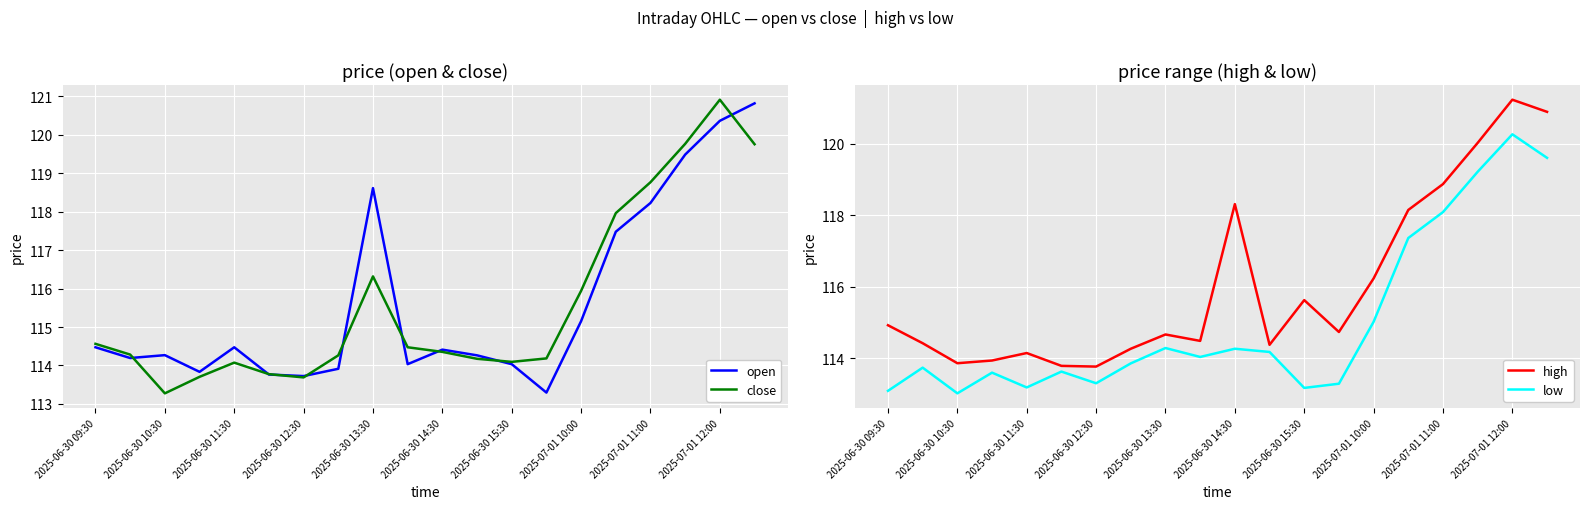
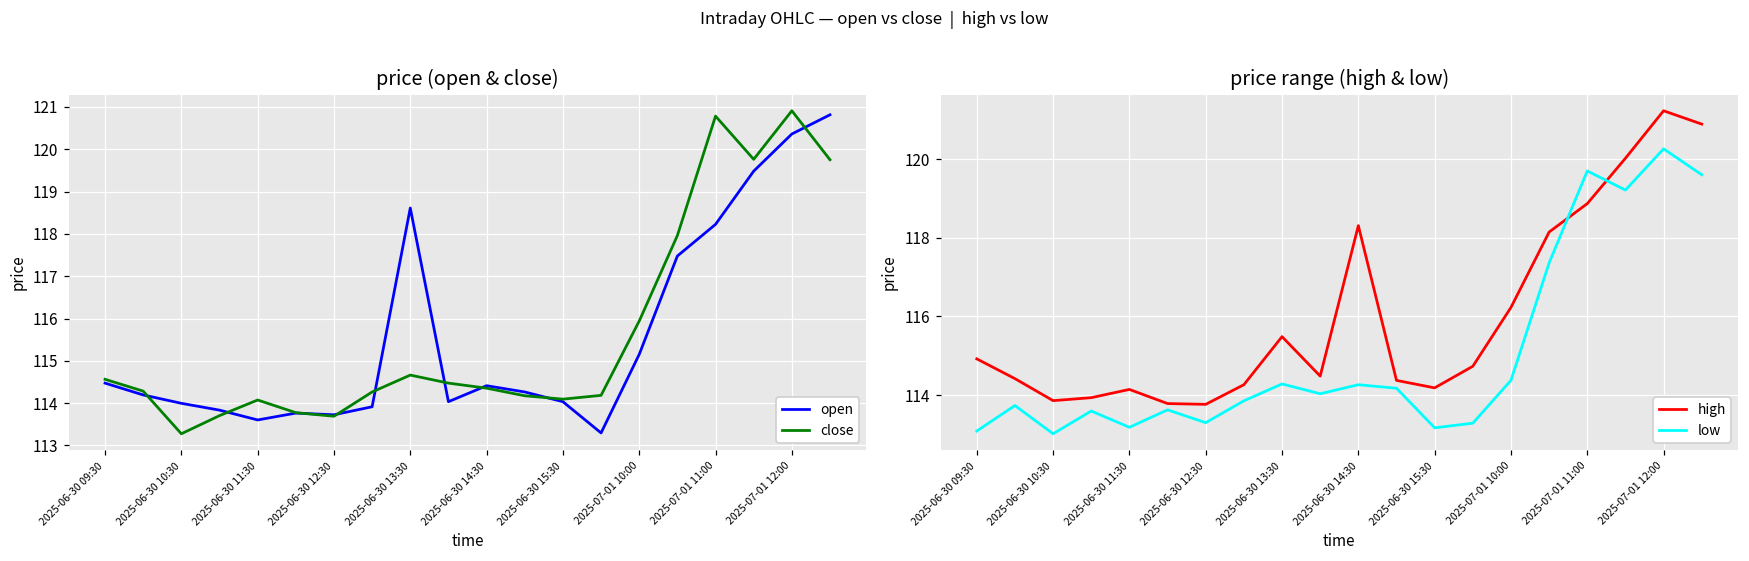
  {
    "price (open & close)": {
      "open": {
        "2025-06-30 09:30": 114.5,
-       "2025-06-30 10:30": 114.3,
-       "2025-06-30 11:30": 114.5,
+       "2025-06-30 10:30": 114.0,
+       "2025-06-30 11:30": 113.6,
        "2025-06-30 13:30": 118.6,
        "2025-07-01 10:00": 115.2,
        "2025-07-01 11:00": 118.2,
        "2025-07-01 12:00": 120.4
      },
      "close": {
        "2025-06-30 09:30": 114.6,
        "2025-06-30 10:30": 113.3,
        "2025-06-30 11:30": 114.1,
-       "2025-06-30 13:30": 116.3,
+       "2025-06-30 13:30": 114.7,
        "2025-07-01 10:00": 115.9,
-       "2025-07-01 11:00": 118.8,
+       "2025-07-01 11:00": 120.8,
        "2025-07-01 12:00": 120.9
      }
    },
    "price range (high & low)": {
      "high": {
        "2025-06-30 09:30": 114.9,
        "2025-06-30 10:30": 113.9,
        "2025-06-30 11:30": 114.1,
        "2025-06-30 12:30": 113.8,
-       "2025-06-30 13:30": 114.7,
+       "2025-06-30 13:30": 115.5,
        "2025-06-30 14:30": 118.3,
-       "2025-06-30 15:30": 115.6,
+       "2025-06-30 15:30": 114.2,
        "2025-07-01 10:00": 116.2,
        "2025-07-01 11:00": 118.9,
        "2025-07-01 12:00": 121.2
      },
      "low": {
        "2025-06-30 09:30": 113.1,
        "2025-06-30 10:30": 113.0,
        "2025-06-30 11:30": 113.2,
        "2025-06-30 12:30": 113.3,
        "2025-06-30 13:30": 114.3,
        "2025-06-30 14:30": 114.3,
        "2025-06-30 15:30": 113.2,
-       "2025-07-01 10:00": 115.0,
-       "2025-07-01 11:00": 118.1,
+       "2025-07-01 10:00": 114.4,
+       "2025-07-01 11:00": 119.7,
        "2025-07-01 12:00": 120.3
      }
    }
  }
